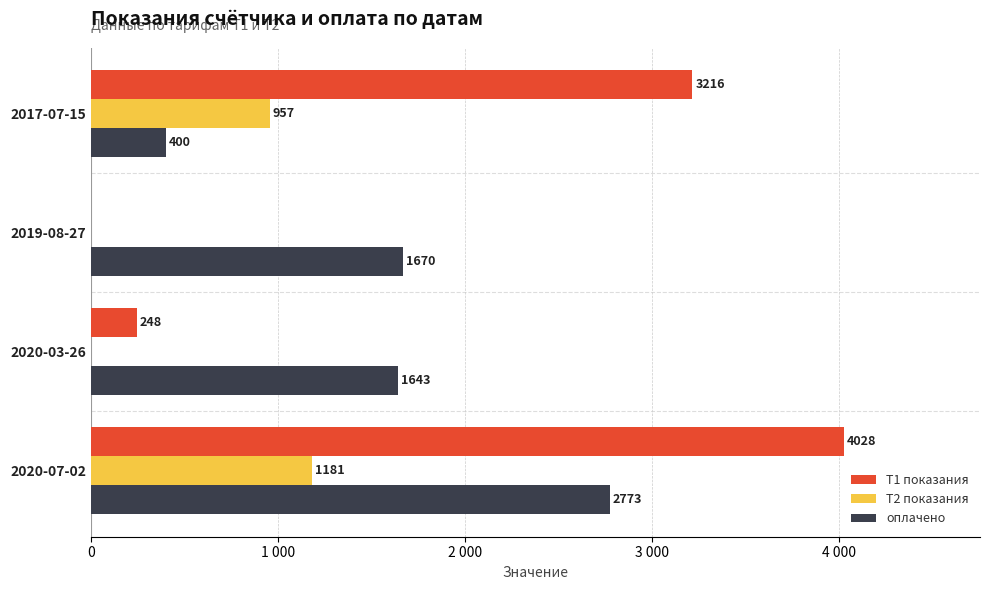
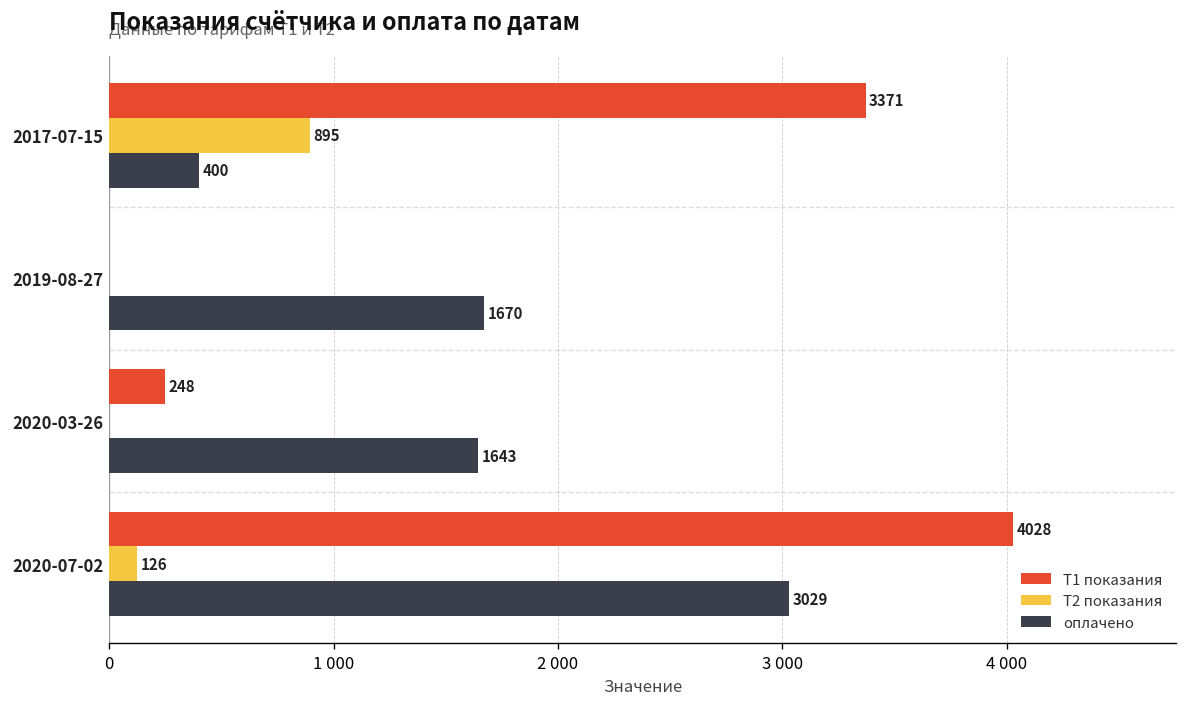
  {
    "Т1 показания": {
-     "2017-07-15": 3216,
+     "2017-07-15": 3371,
      "2020-03-26": 248,
      "2020-07-02": 4028
    },
    "Т2 показания": {
-     "2017-07-15": 957,
-     "2020-07-02": 1181
+     "2017-07-15": 895,
+     "2020-07-02": 126
    },
    "оплачено": {
      "2017-07-15": 400,
      "2019-08-27": 1670,
      "2020-03-26": 1643,
-     "2020-07-02": 2773
+     "2020-07-02": 3029
    }
  }
